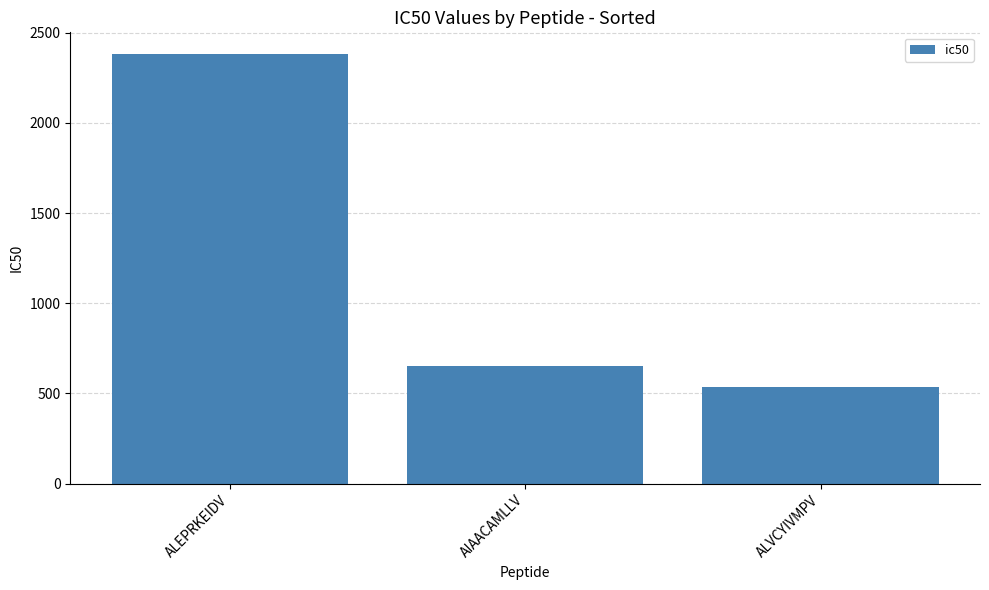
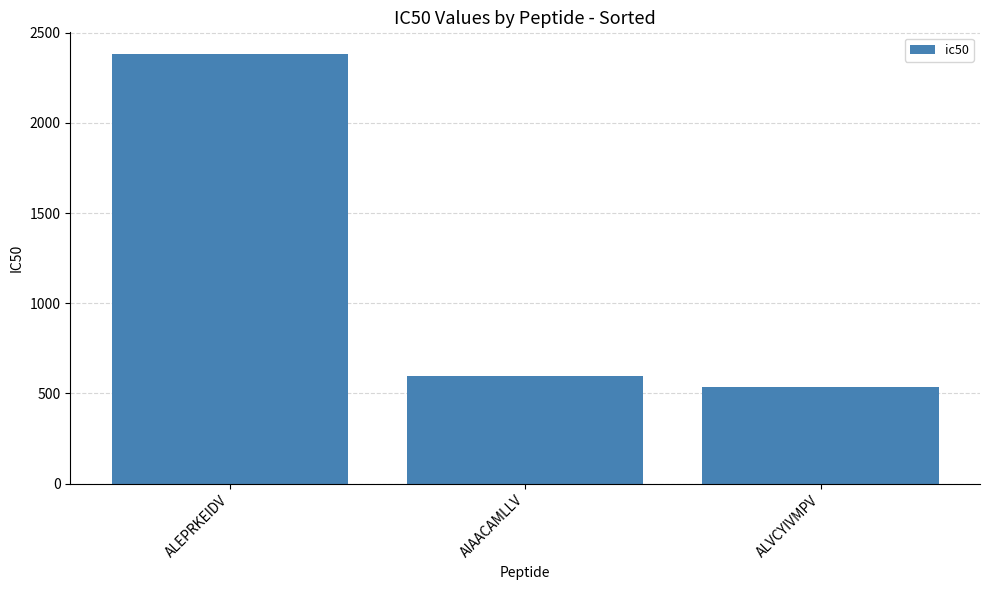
  {
    "ALEPRKEIDV": 2380,
-   "AIAACAMLLV": 650,
+   "AIAACAMLLV": 590,
    "ALVCYIVMPV": 540
  }
